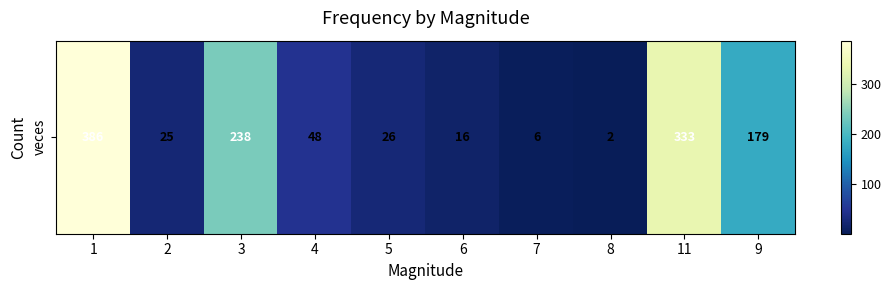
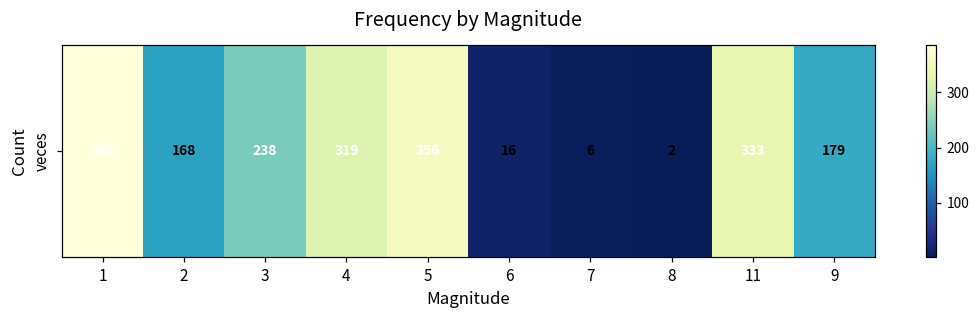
  {
    "veces": {
-     "2": 25,
+     "2": 168,
      "3": 238,
-     "4": 48,
-     "5": 26,
+     "4": 319,
+     "5": 356,
      "6": 16,
      "7": 6,
      "8": 2,
      "11": 333,
      "9": 179
    }
  }
